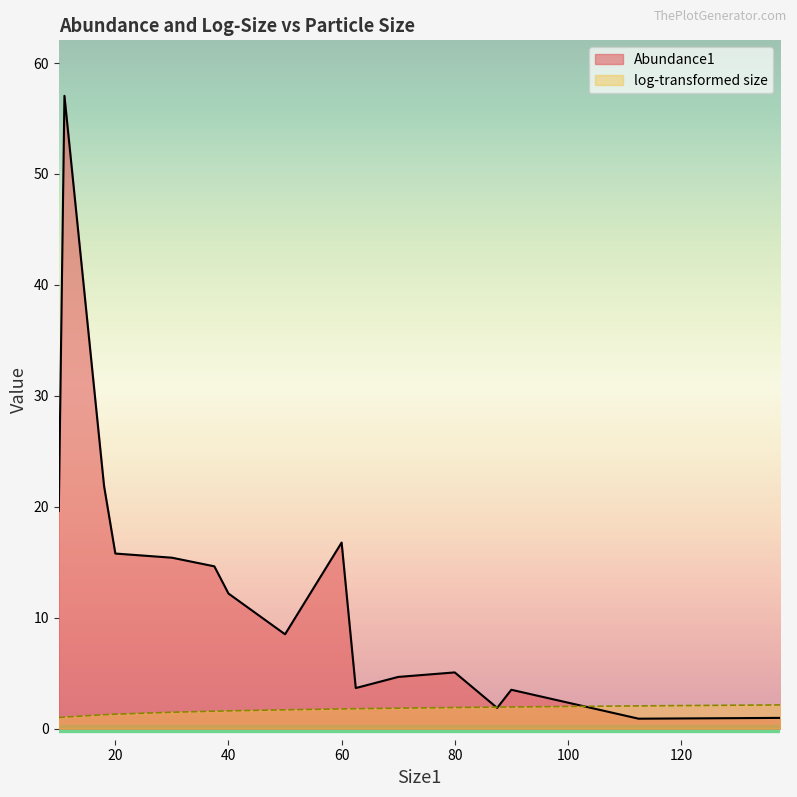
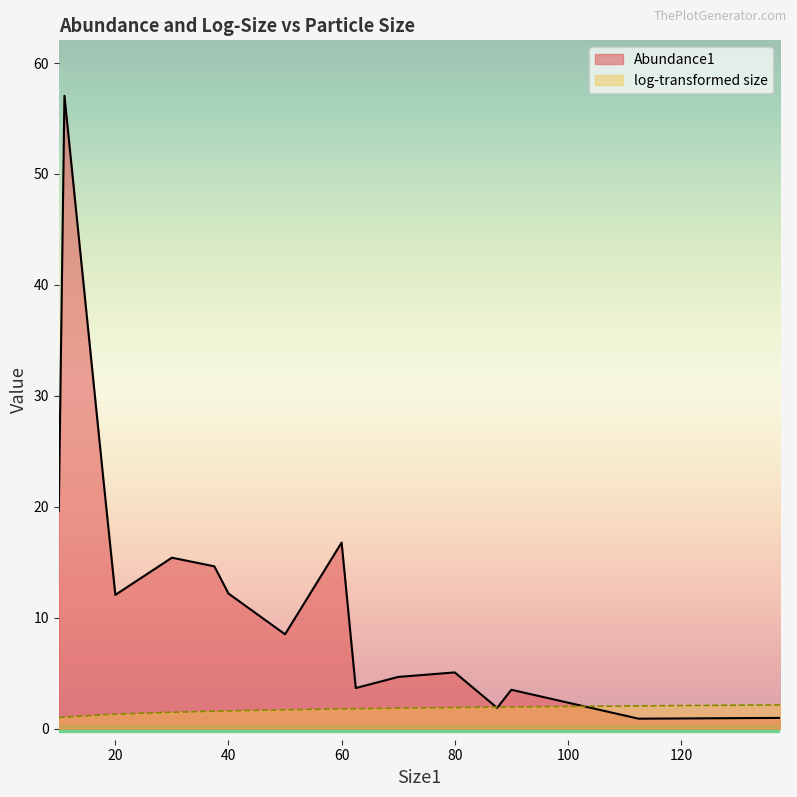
  {
    "Abundance1": {
-     "20": 15.8,
+     "20": 12.1,
      "40": 12.2,
      "60": 16.8,
      "80": 5.1
    },
    "log-transformed size": {
      "20": 1.3,
      "40": 1.6,
      "60": 1.8,
      "80": 1.9
    }
  }
